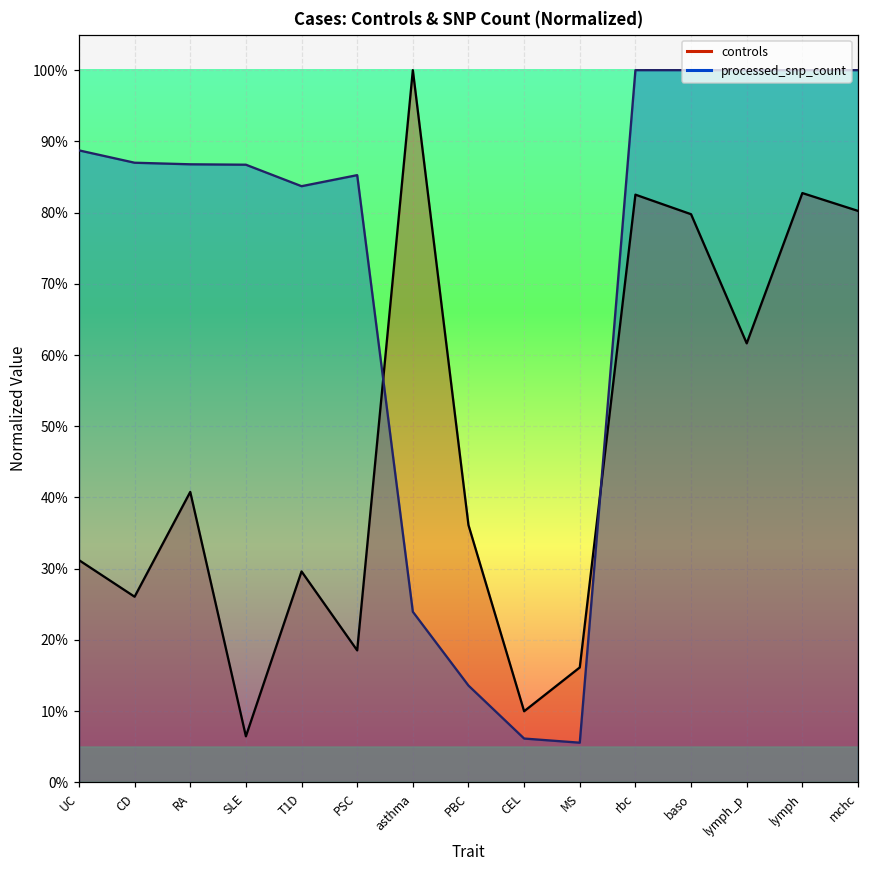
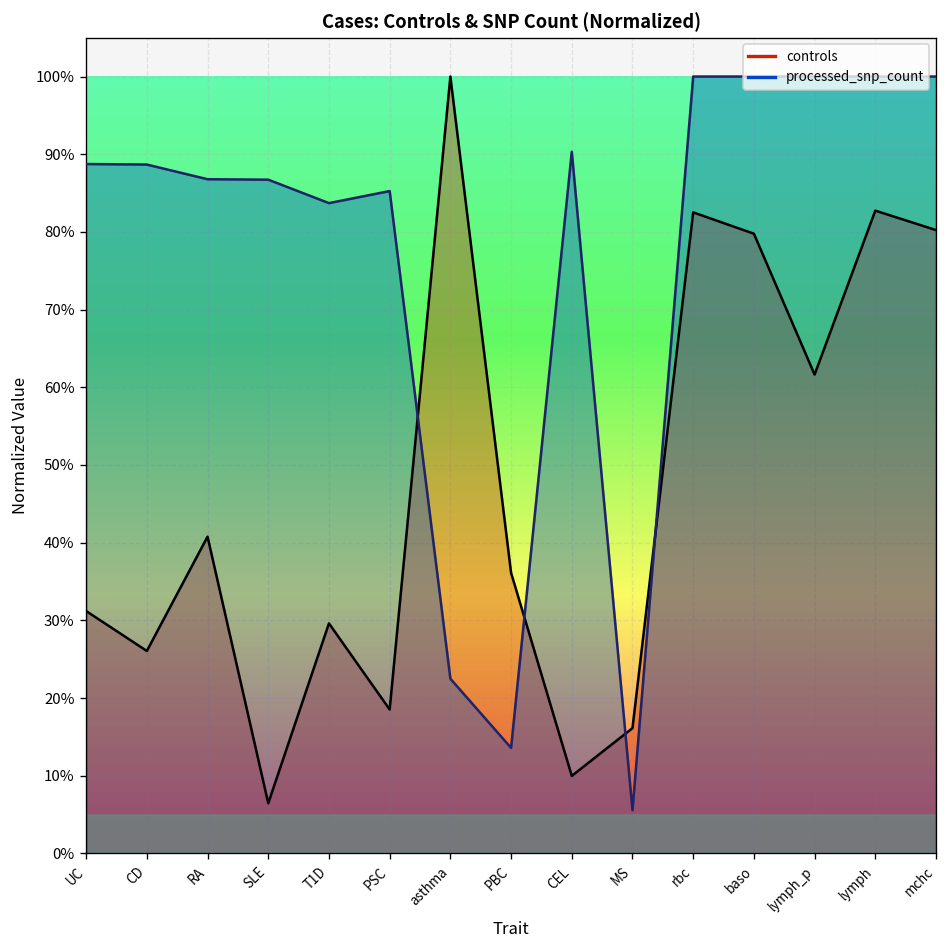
  {
    "controls": {
      "UC": "31%",
      "CD": "26%",
      "RA": "41%",
      "SLE": "6%",
      "T1D": "30%",
      "PSC": "19%",
      "asthma": "100%",
      "PBC": "36%",
      "CEL": "10%",
      "MS": "16%",
      "rbc": "83%",
      "baso": "80%",
      "lymph_p": "62%",
      "lymph": "83%",
      "mchc": "80%"
    },
    "processed_snp_count": {
      "UC": "89%",
-     "CD": "87%",
+     "CD": "89%",
      "RA": "87%",
      "SLE": "87%",
      "T1D": "84%",
      "PSC": "85%",
-     "asthma": "24%",
+     "asthma": "22%",
      "PBC": "14%",
-     "CEL": "6%",
+     "CEL": "90%",
      "MS": "6%",
      "rbc": "100%",
      "mchc": "100%"
    }
  }
